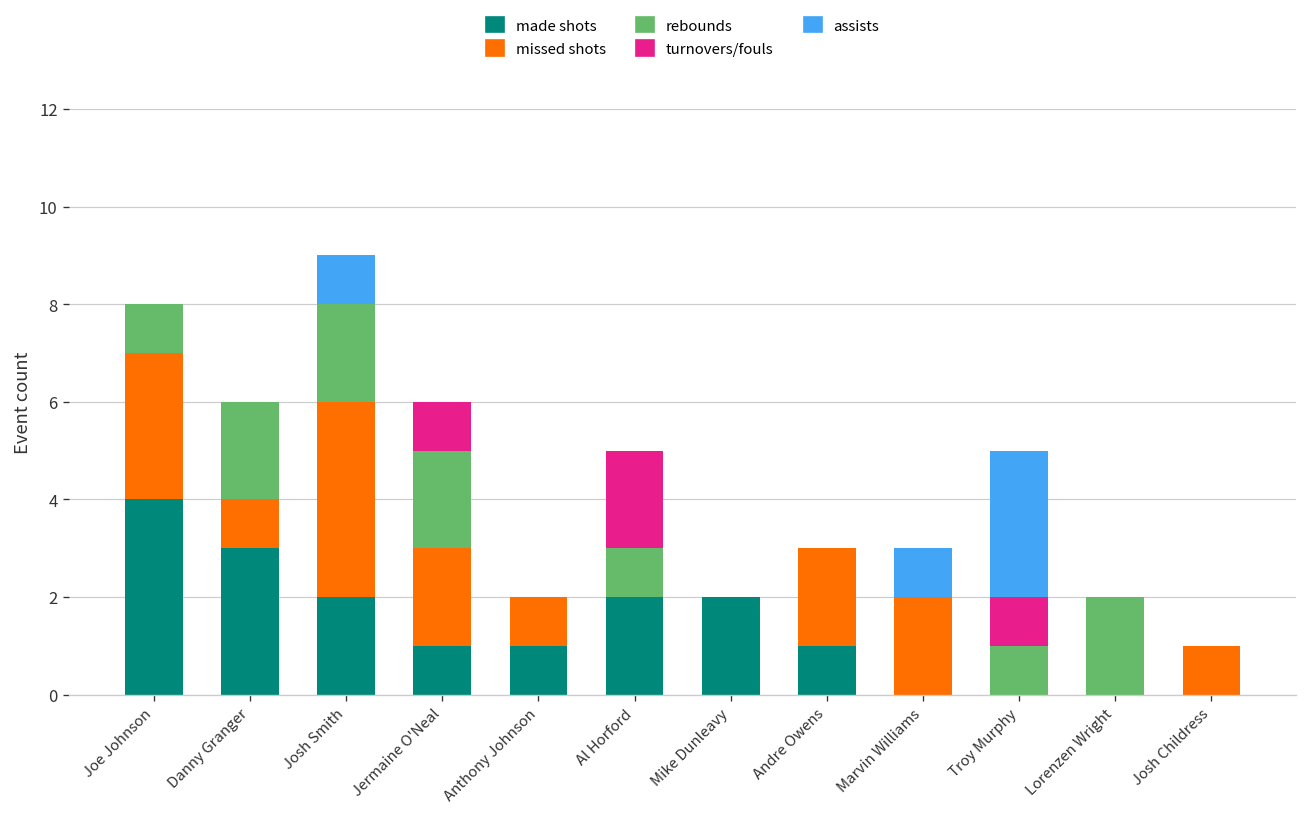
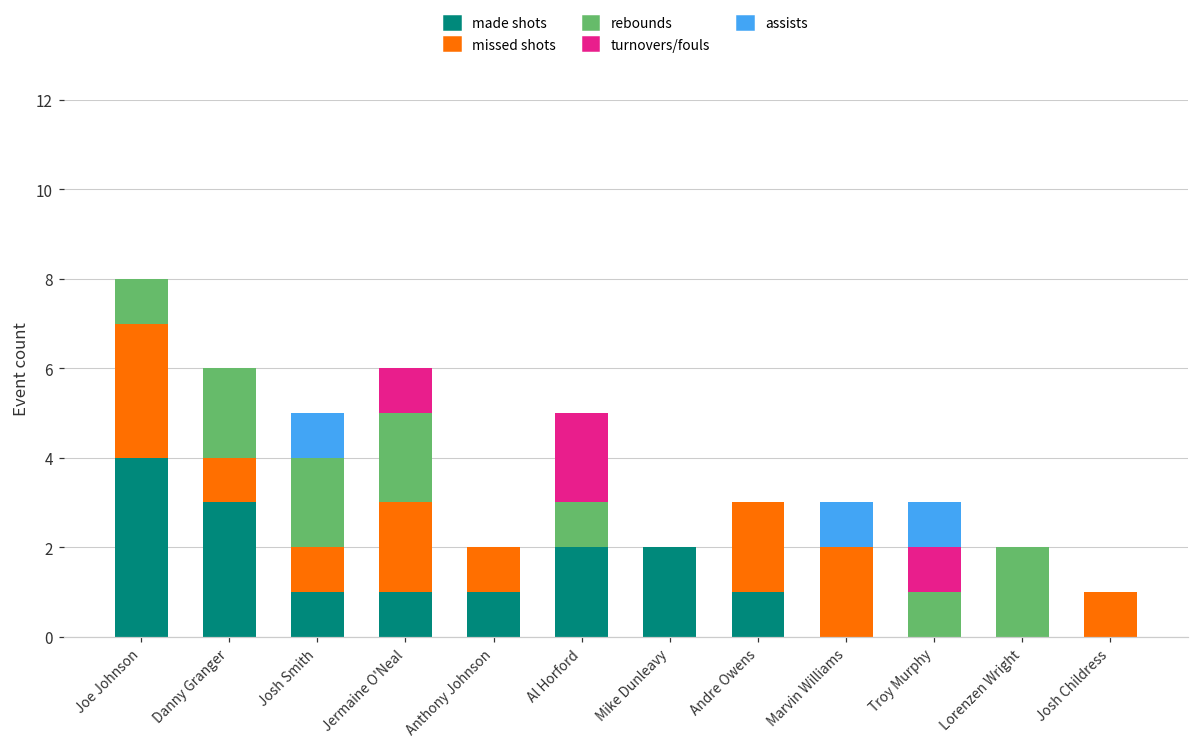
  {
    "made shots": {
      "Joe Johnson": 4,
      "Danny Granger": 3,
-     "Josh Smith": 2,
+     "Josh Smith": 1,
      "Jermaine O'Neal": 1,
      "Anthony Johnson": 1,
      "Al Horford": 2,
      "Mike Dunleavy": 2,
      "Andre Owens": 1,
      "Marvin Williams": 0,
      "Troy Murphy": 0,
      "Lorenzen Wright": 0,
      "Josh Childress": 0
    },
    "missed shots": {
      "Joe Johnson": 3,
      "Danny Granger": 1,
-     "Josh Smith": 4,
+     "Josh Smith": 1,
      "Jermaine O'Neal": 2,
      "Anthony Johnson": 1,
      "Al Horford": 0,
      "Mike Dunleavy": 0,
      "Andre Owens": 2,
      "Marvin Williams": 2,
      "Troy Murphy": 0,
      "Lorenzen Wright": 0,
      "Josh Childress": 1
    },
    "rebounds": {
      "Joe Johnson": 1,
      "Danny Granger": 2,
      "Josh Smith": 2,
      "Jermaine O'Neal": 2,
      "Anthony Johnson": 0,
      "Al Horford": 1,
      "Mike Dunleavy": 0,
      "Andre Owens": 0,
      "Marvin Williams": 0,
      "Troy Murphy": 1,
      "Lorenzen Wright": 2,
      "Josh Childress": 0
    },
    "turnovers/fouls": {
      "Joe Johnson": 0,
      "Danny Granger": 0,
      "Josh Smith": 0,
      "Jermaine O'Neal": 1,
      "Anthony Johnson": 0,
      "Al Horford": 2,
      "Mike Dunleavy": 0,
      "Andre Owens": 0,
      "Marvin Williams": 0,
      "Troy Murphy": 1,
      "Lorenzen Wright": 0,
      "Josh Childress": 0
    },
    "assists": {
      "Joe Johnson": 0,
      "Danny Granger": 0,
      "Josh Smith": 1,
      "Jermaine O'Neal": 0,
      "Anthony Johnson": 0,
      "Al Horford": 0,
      "Mike Dunleavy": 0,
      "Andre Owens": 0,
      "Marvin Williams": 1,
-     "Troy Murphy": 3,
+     "Troy Murphy": 1,
      "Lorenzen Wright": 0,
      "Josh Childress": 0
    }
  }
